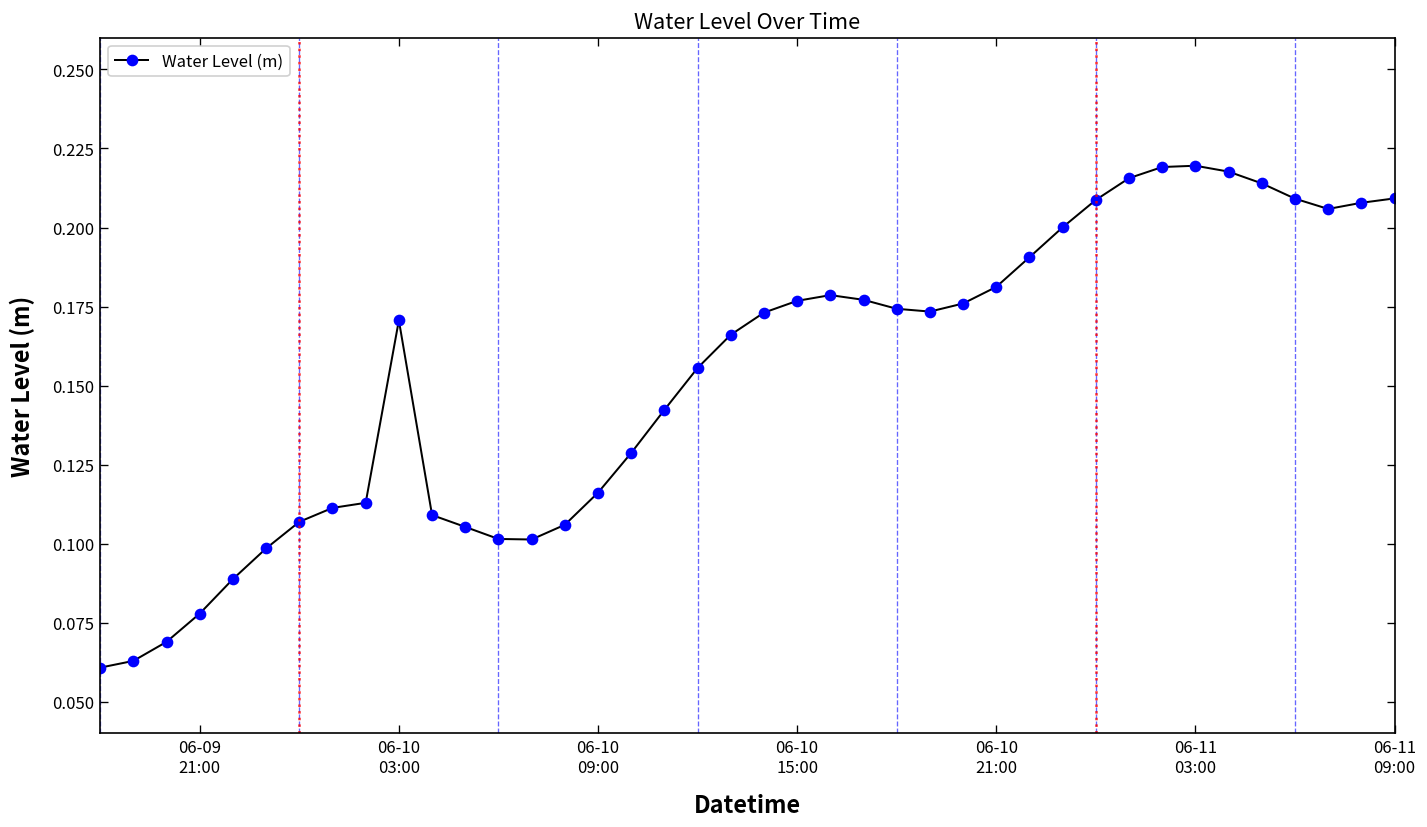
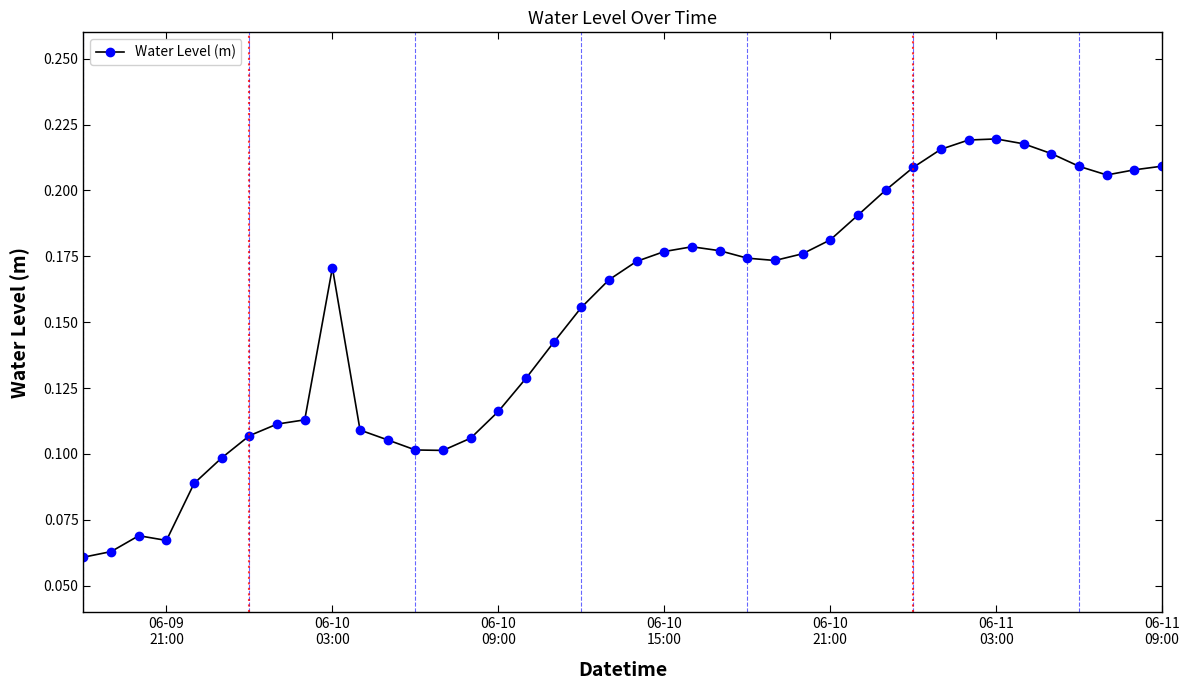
  {
-   "06-09 21:00": 0.078,
+   "06-09 21:00": 0.067,
    "06-10 03:00": 0.171,
    "06-10 09:00": 0.116,
    "06-10 15:00": 0.177,
    "06-10 21:00": 0.181,
    "06-11 03:00": 0.220,
    "06-11 09:00": 0.209
  }
